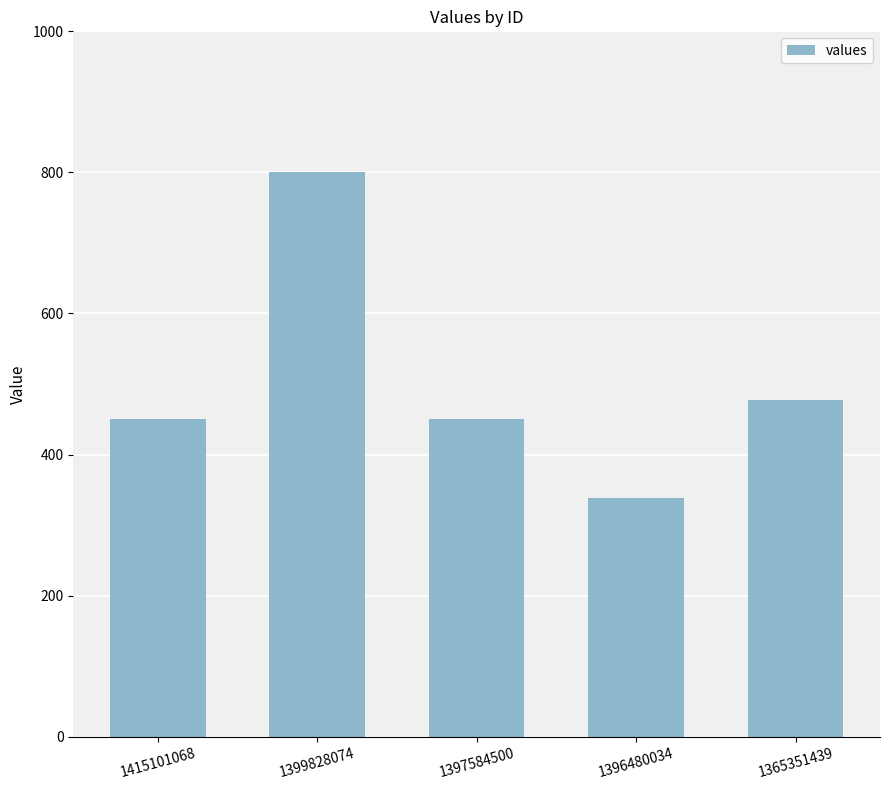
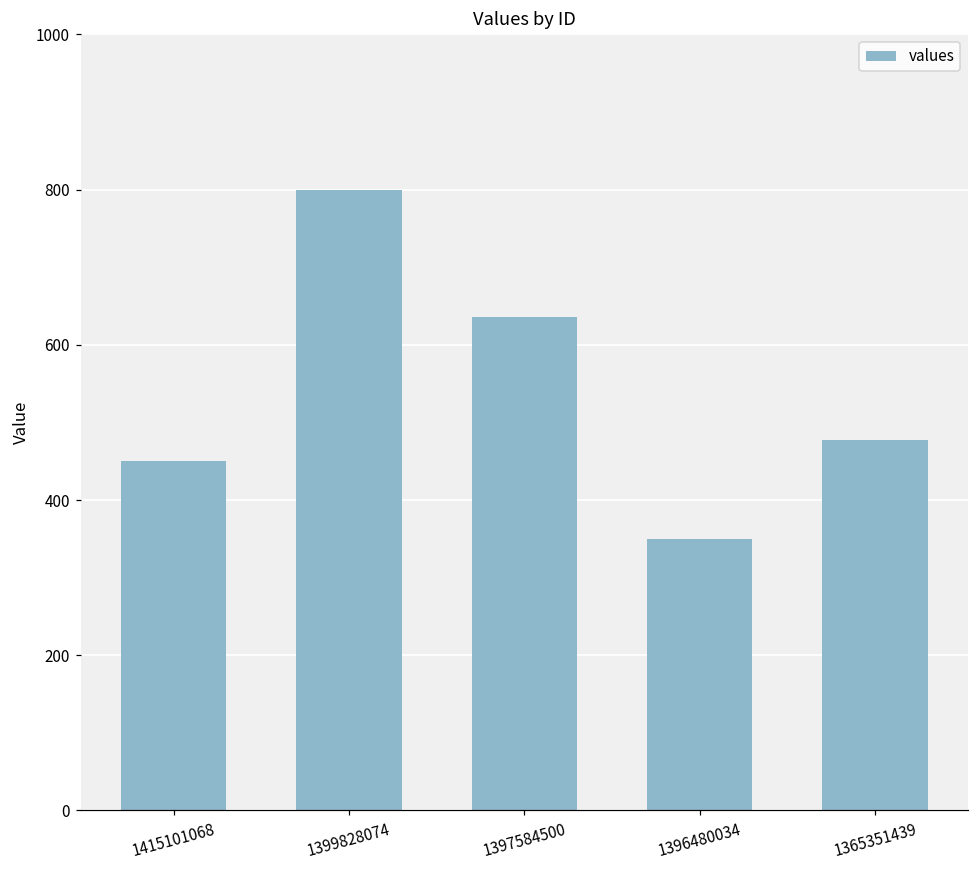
  {
    "1415101068": 450,
    "1399828074": 800,
-   "1397584500": 450,
-   "1396480034": 340,
+   "1397584500": 640,
+   "1396480034": 350,
    "1365351439": 480
  }
